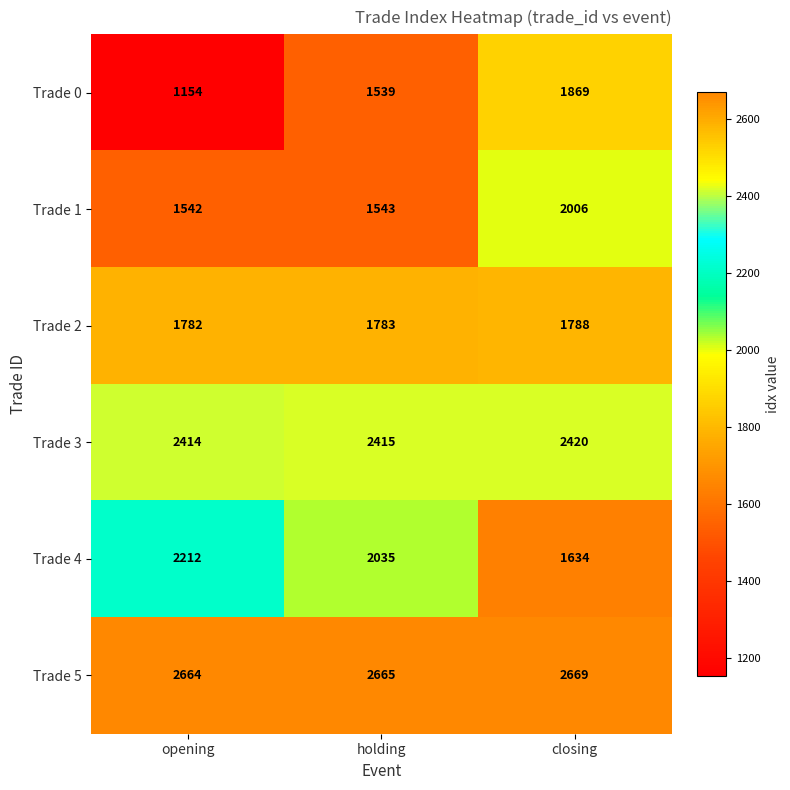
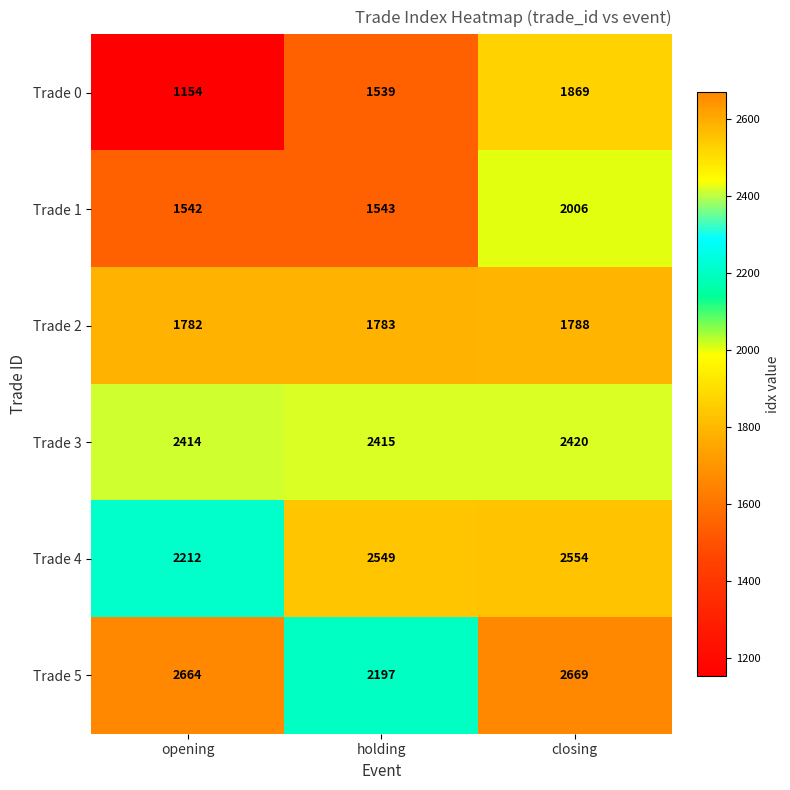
  {
    "Trade 0": {
      "opening": 1154,
      "holding": 1539,
      "closing": 1869
    },
    "Trade 1": {
      "opening": 1542,
      "holding": 1543,
      "closing": 2006
    },
    "Trade 2": {
      "opening": 1782,
      "holding": 1783,
      "closing": 1788
    },
    "Trade 3": {
      "opening": 2414,
      "holding": 2415,
      "closing": 2420
    },
    "Trade 4": {
      "opening": 2212,
-     "holding": 2035,
-     "closing": 1634
+     "holding": 2549,
+     "closing": 2554
    },
    "Trade 5": {
      "opening": 2664,
-     "holding": 2665,
+     "holding": 2197,
      "closing": 2669
    }
  }
